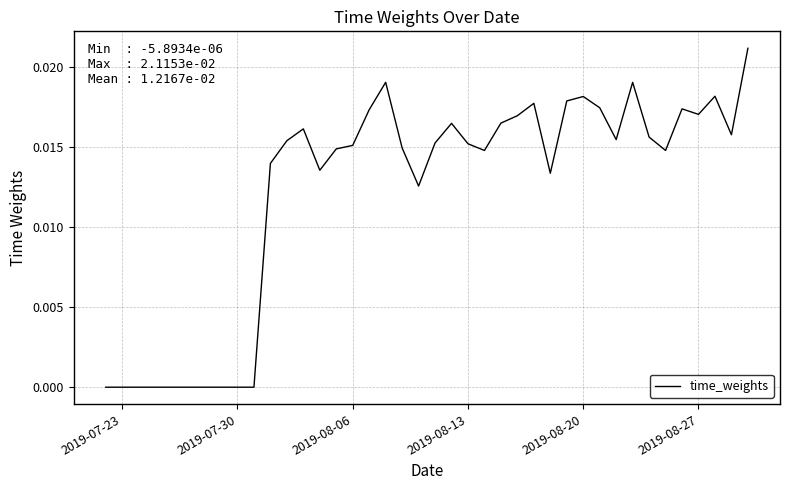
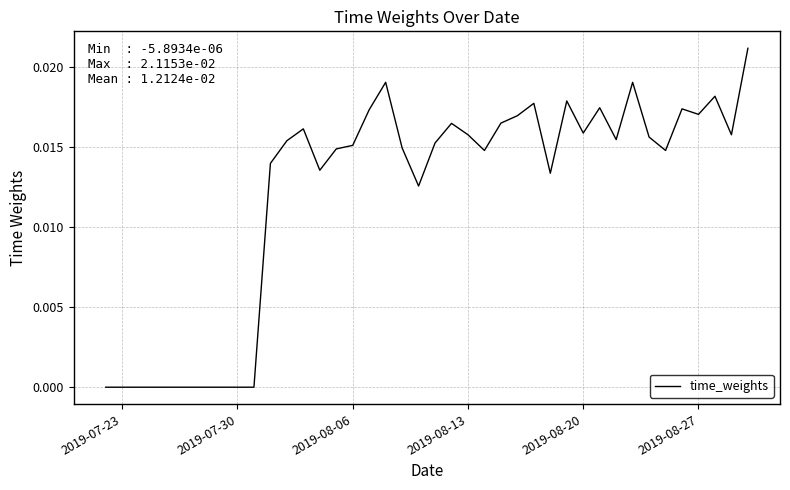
  {
-   "2019-08-13": "1.2167e-02",
-   "2019-08-20": "0.0181"
+   "2019-08-13": "1.2124e-02",
+   "2019-08-20": "0.0159"
  }
